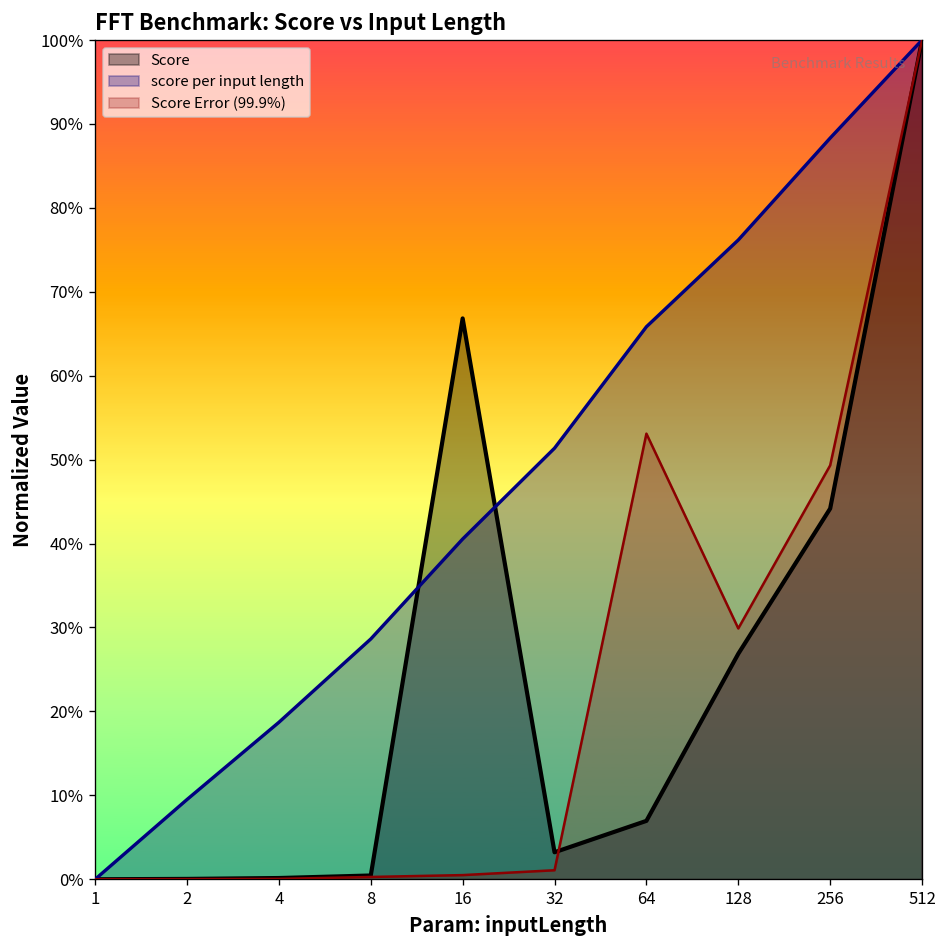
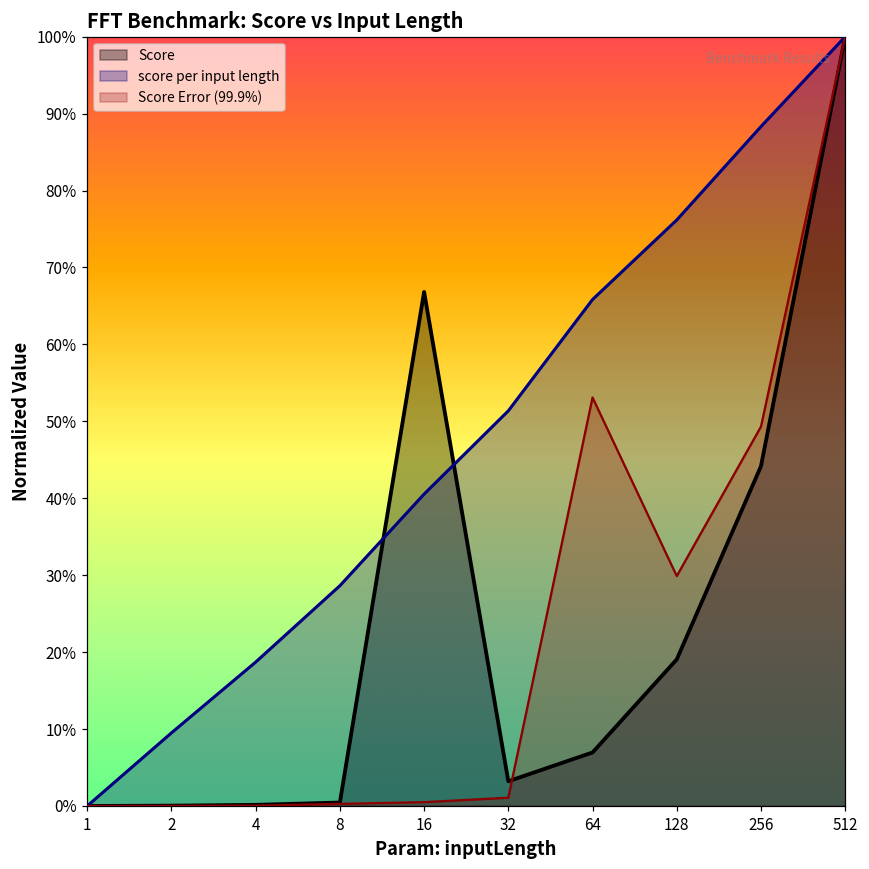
  {
    "Score": {
      "16": "67%",
      "32": "3%",
      "64": "7%",
-     "128": "27%",
+     "128": "19%",
      "256": "44%"
    },
    "score per input length": {
      "2": "10%",
      "4": "19%",
      "8": "29%",
      "16": "41%",
      "32": "51%",
      "64": "66%",
      "128": "76%",
      "256": "88%"
    },
    "Score Error (99.9%)": {
      "16": "0%",
      "32": "1%",
      "64": "53%",
      "128": "30%",
      "256": "49%"
    }
  }
